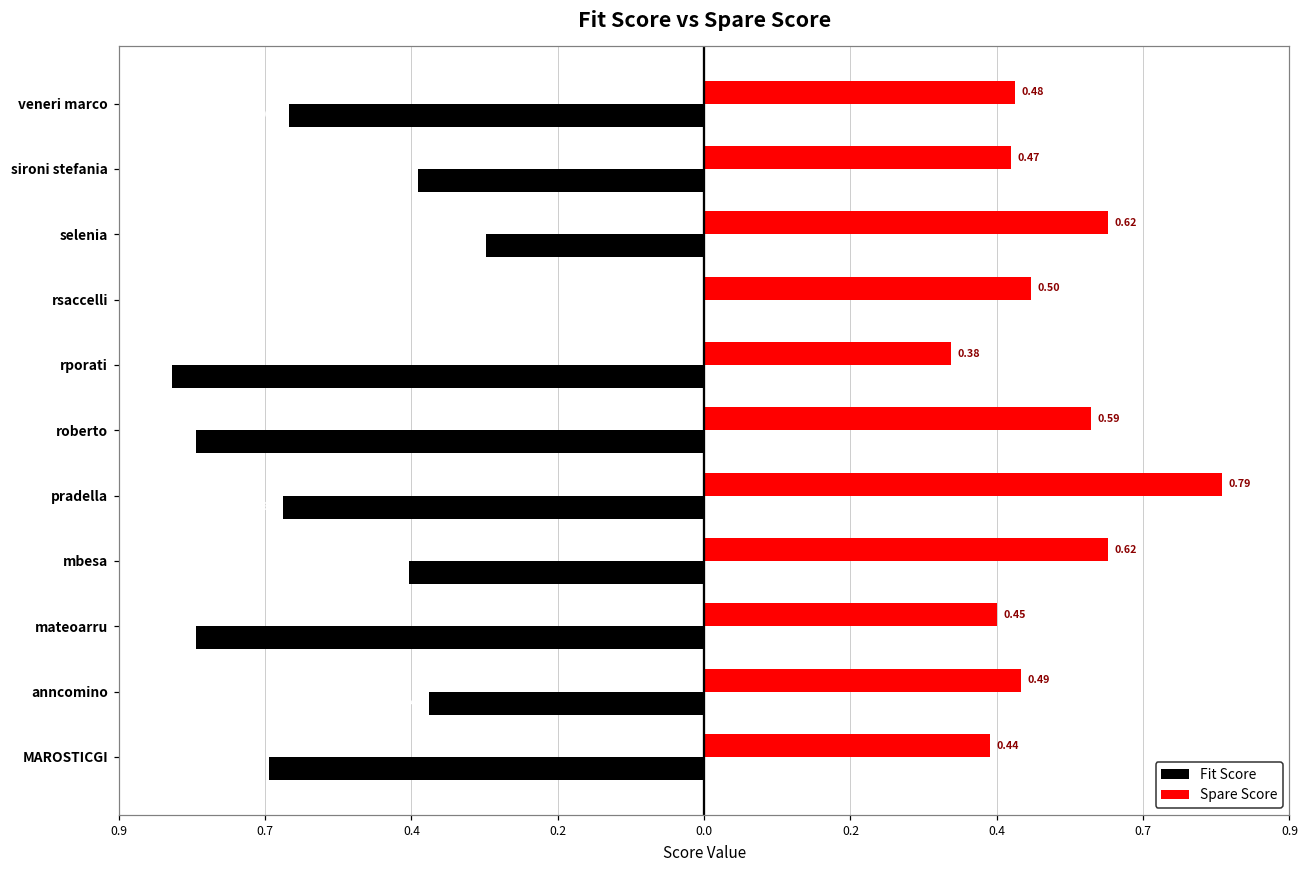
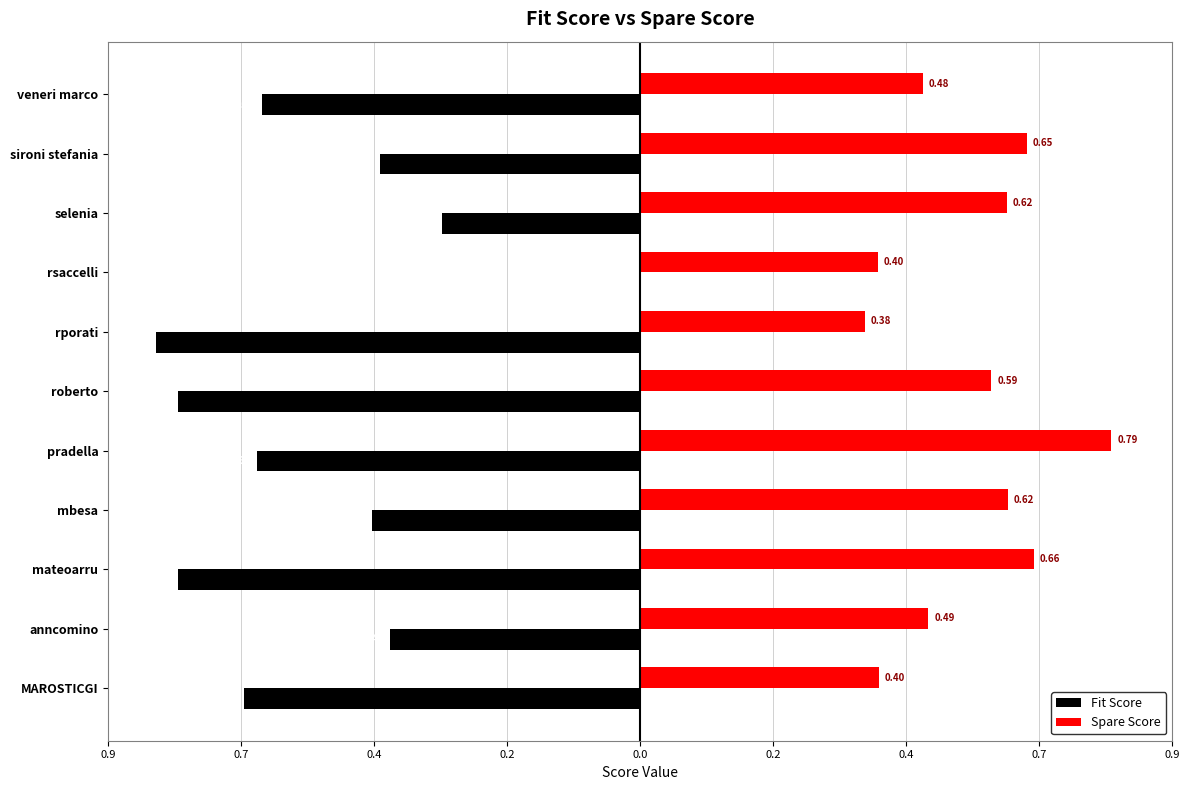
  {
    "Spare Score": {
      "veneri marco": 0.48,
-     "sironi stefania": 0.47,
+     "sironi stefania": 0.65,
      "selenia": 0.62,
-     "rsaccelli": 0.50,
+     "rsaccelli": 0.40,
      "rporati": 0.38,
      "roberto": 0.59,
      "pradella": 0.79,
      "mbesa": 0.62,
-     "mateoarru": 0.45,
+     "mateoarru": 0.66,
      "anncomino": 0.49,
-     "MAROSTICGI": 0.44
+     "MAROSTICGI": 0.40
    }
  }
